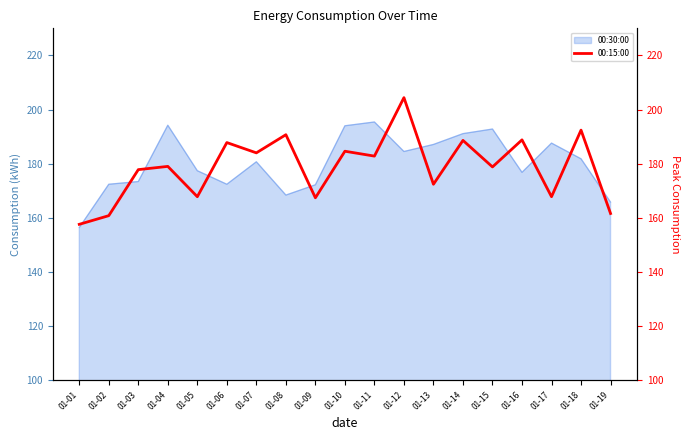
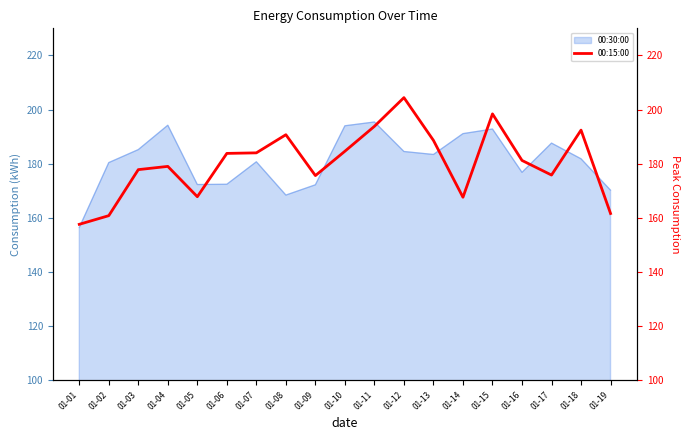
  {
    "00:30:00": {
      "01-01": 156,
-     "01-02": 172,
-     "01-03": 173,
+     "01-02": 180,
+     "01-03": 185,
      "01-04": 194,
-     "01-05": 177,
+     "01-05": 172,
      "01-06": 172,
      "01-07": 181,
      "01-08": 168,
      "01-09": 172,
      "01-10": 194,
      "01-11": 195,
      "01-12": 185,
-     "01-13": 187,
+     "01-13": 183,
      "01-14": 191,
      "01-15": 193,
      "01-16": 177,
      "01-17": 188,
      "01-18": 182,
-     "01-19": 166
+     "01-19": 170
    },
    "00:15:00": {
      "01-01": 158,
      "01-02": 161,
      "01-03": 178,
      "01-04": 179,
      "01-05": 168,
-     "01-06": 188,
+     "01-06": 184,
      "01-07": 184,
      "01-08": 191,
-     "01-09": 167,
+     "01-09": 176,
      "01-10": 185,
-     "01-11": 183,
+     "01-11": 194,
      "01-12": 204,
-     "01-13": 172,
-     "01-14": 189,
-     "01-15": 179,
-     "01-16": 189,
-     "01-17": 168,
+     "01-13": 189,
+     "01-14": 168,
+     "01-15": 198,
+     "01-16": 181,
+     "01-17": 176,
      "01-18": 192,
      "01-19": 162
    }
  }
